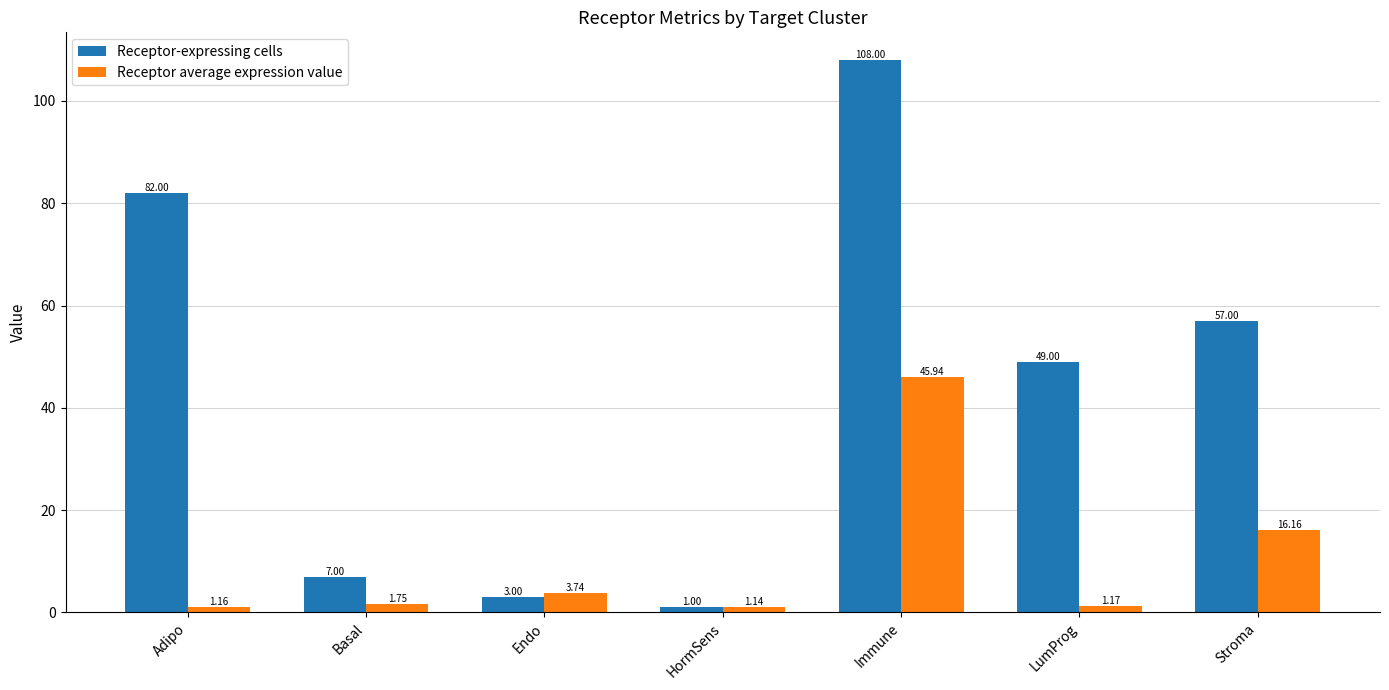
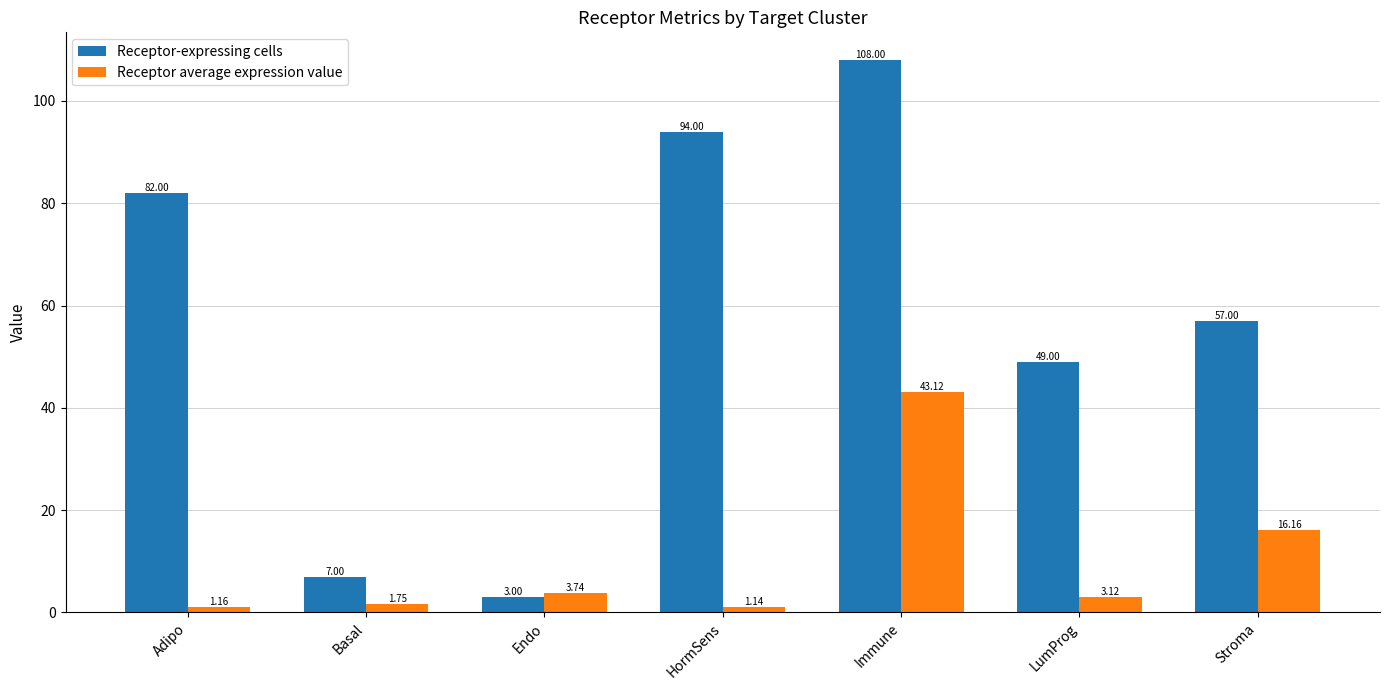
  {
    "Receptor-expressing cells": {
      "Adipo": 82.00,
      "Basal": 7.00,
      "Endo": 3.00,
-     "HormSens": 1.00,
+     "HormSens": 94.00,
      "Immune": 108.00,
      "LumProg": 49.00,
      "Stroma": 57.00
    },
    "Receptor average expression value": {
      "Adipo": 1.16,
      "Basal": 1.75,
      "Endo": 3.74,
      "HormSens": 1.14,
-     "Immune": 45.94,
-     "LumProg": 1.17,
+     "Immune": 43.12,
+     "LumProg": 3.12,
      "Stroma": 16.16
    }
  }
